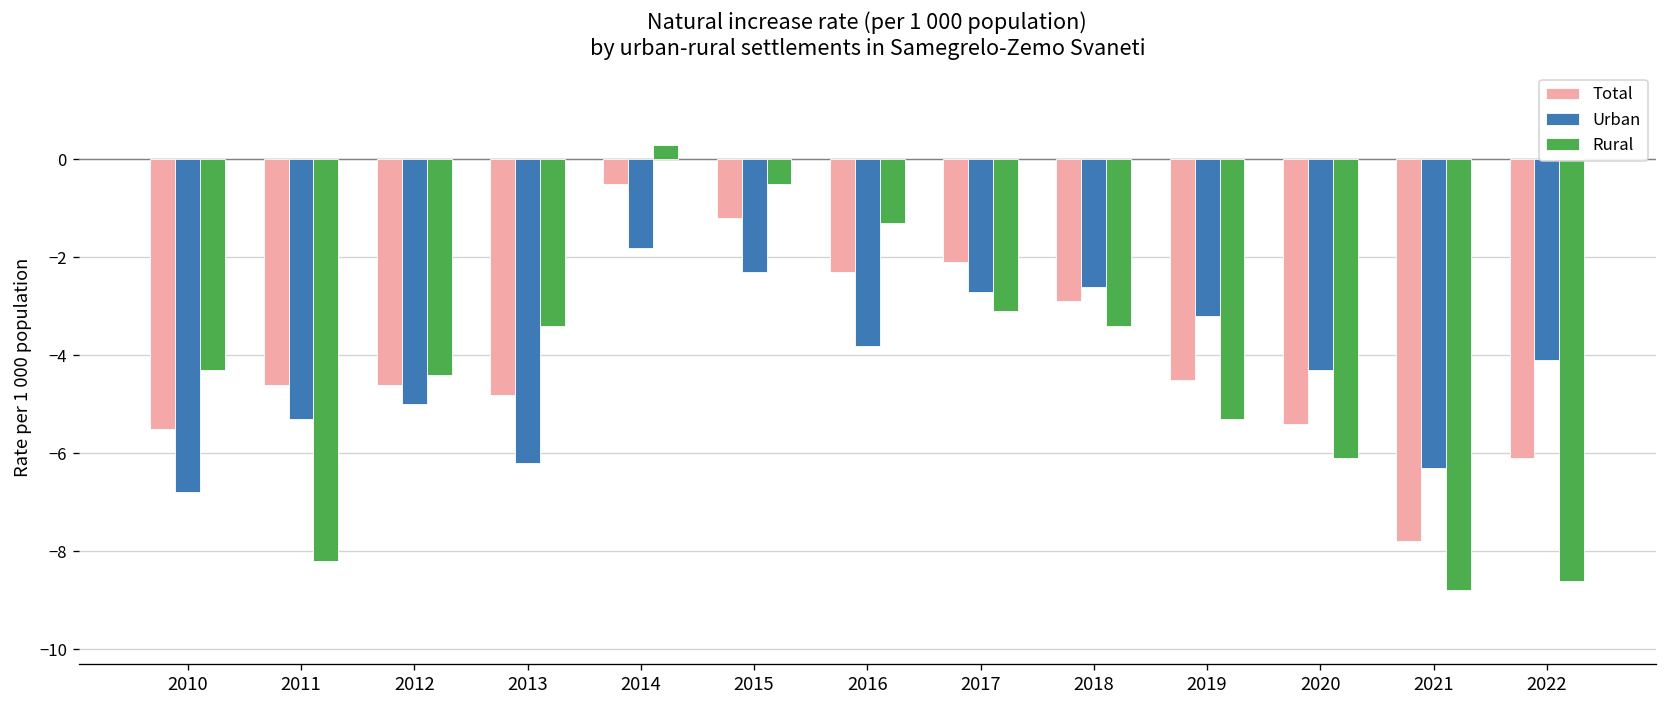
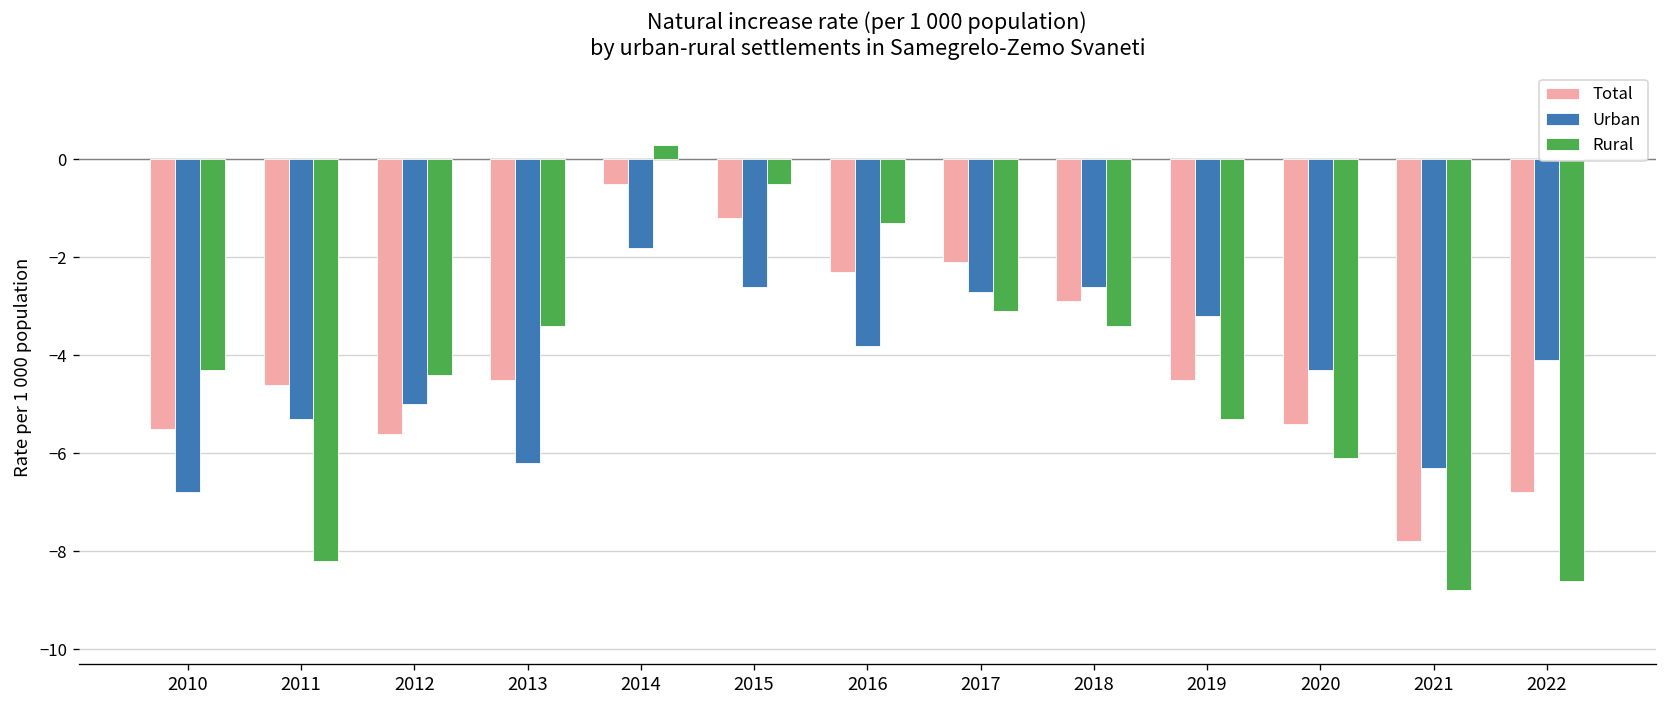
  {
    "Total": {
      "2010": -5.5,
      "2011": -4.6,
-     "2012": -4.6,
-     "2013": -4.8,
+     "2012": -5.6,
+     "2013": -4.5,
      "2014": -0.5,
      "2015": -1.2,
      "2016": -2.3,
      "2017": -2.1,
      "2018": -2.9,
      "2019": -4.5,
      "2020": -5.4,
      "2021": -7.8,
-     "2022": -6.1
+     "2022": -6.8
    },
    "Urban": {
      "2010": -6.8,
      "2011": -5.3,
      "2012": -5.0,
      "2013": -6.2,
      "2014": -1.8,
-     "2015": -2.3,
+     "2015": -2.6,
      "2016": -3.8,
      "2017": -2.7,
      "2018": -2.6,
      "2019": -3.2,
      "2020": -4.3,
      "2021": -6.3,
      "2022": -4.1
    },
    "Rural": {
      "2010": -4.3,
      "2011": -8.2,
      "2012": -4.4,
      "2013": -3.4,
      "2014": 0.3,
      "2015": -0.5,
      "2016": -1.3,
      "2017": -3.1,
      "2018": -3.4,
      "2019": -5.3,
      "2020": -6.1,
      "2021": -8.8,
      "2022": -8.6
    }
  }
